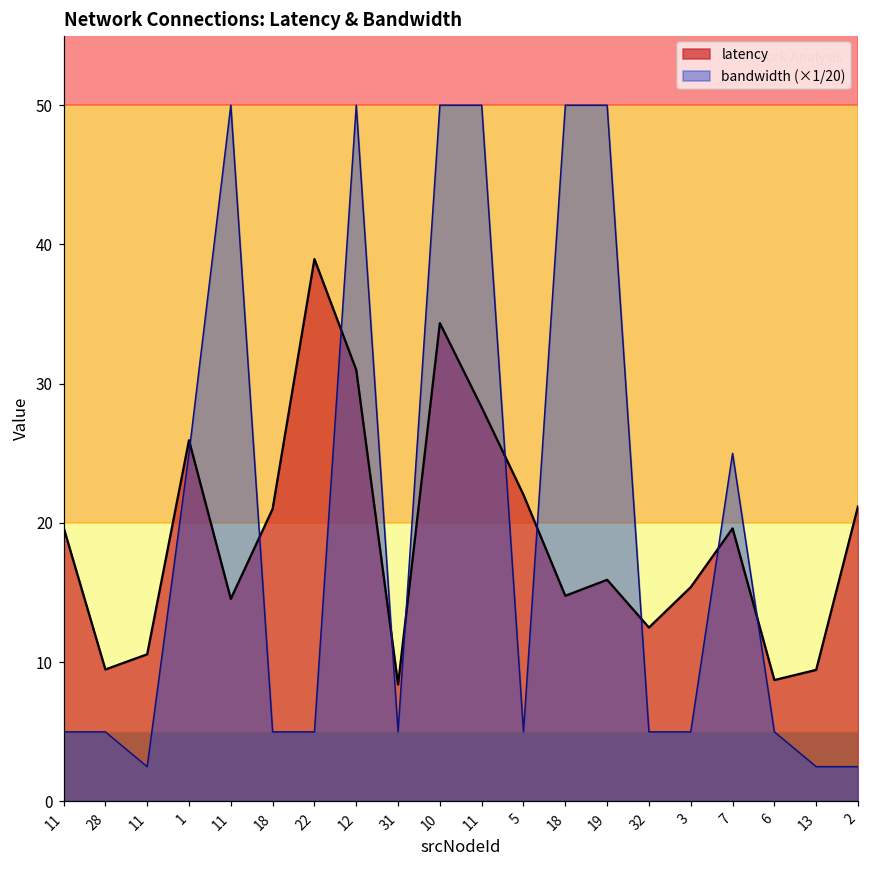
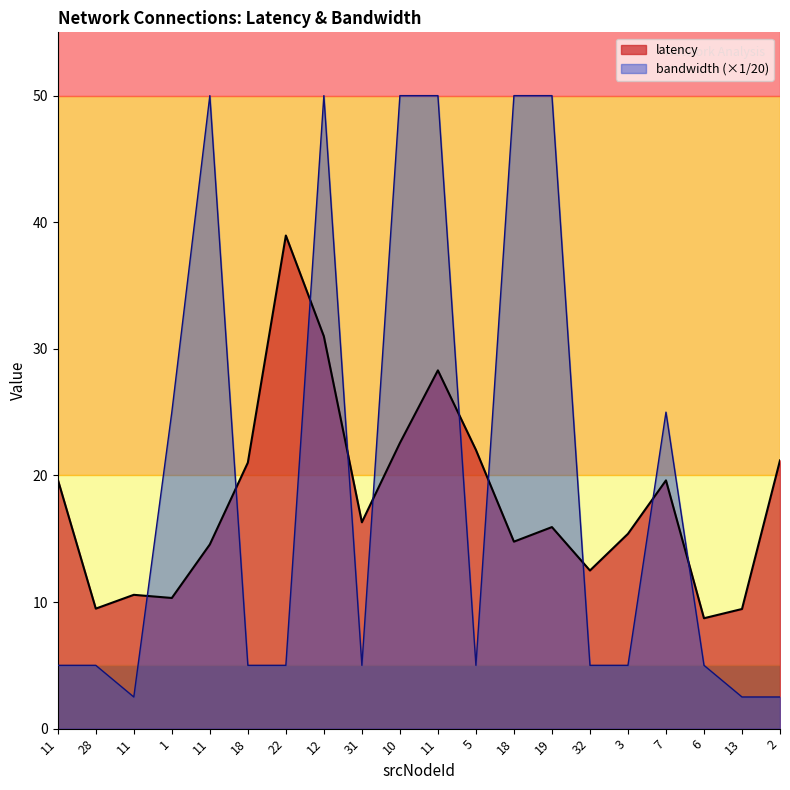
  {
    "latency": {
      "28": 9.5,
-     "1": 25.9,
+     "1": 10.3,
      "22": 39.0,
      "12": 31.0,
-     "31": 8.4,
-     "10": 34.4,
+     "31": 16.3,
+     "10": 22.6,
      "5": 22.0,
      "19": 15.9,
      "32": 12.5,
      "3": 15.4,
      "7": 19.6,
      "6": 8.7,
      "13": 9.5,
      "2": 21.2
    },
    "bandwidth (×1/20)": {
      "28": 5.0,
      "1": 25.0,
      "22": 5.0,
      "12": 50.0,
      "31": 5.0,
      "10": 50.0,
      "5": 5.0,
      "19": 50.0,
      "32": 5.0,
      "3": 5.0,
      "7": 25.0,
      "6": 5.0,
      "13": 2.5,
      "2": 2.5
    }
  }
